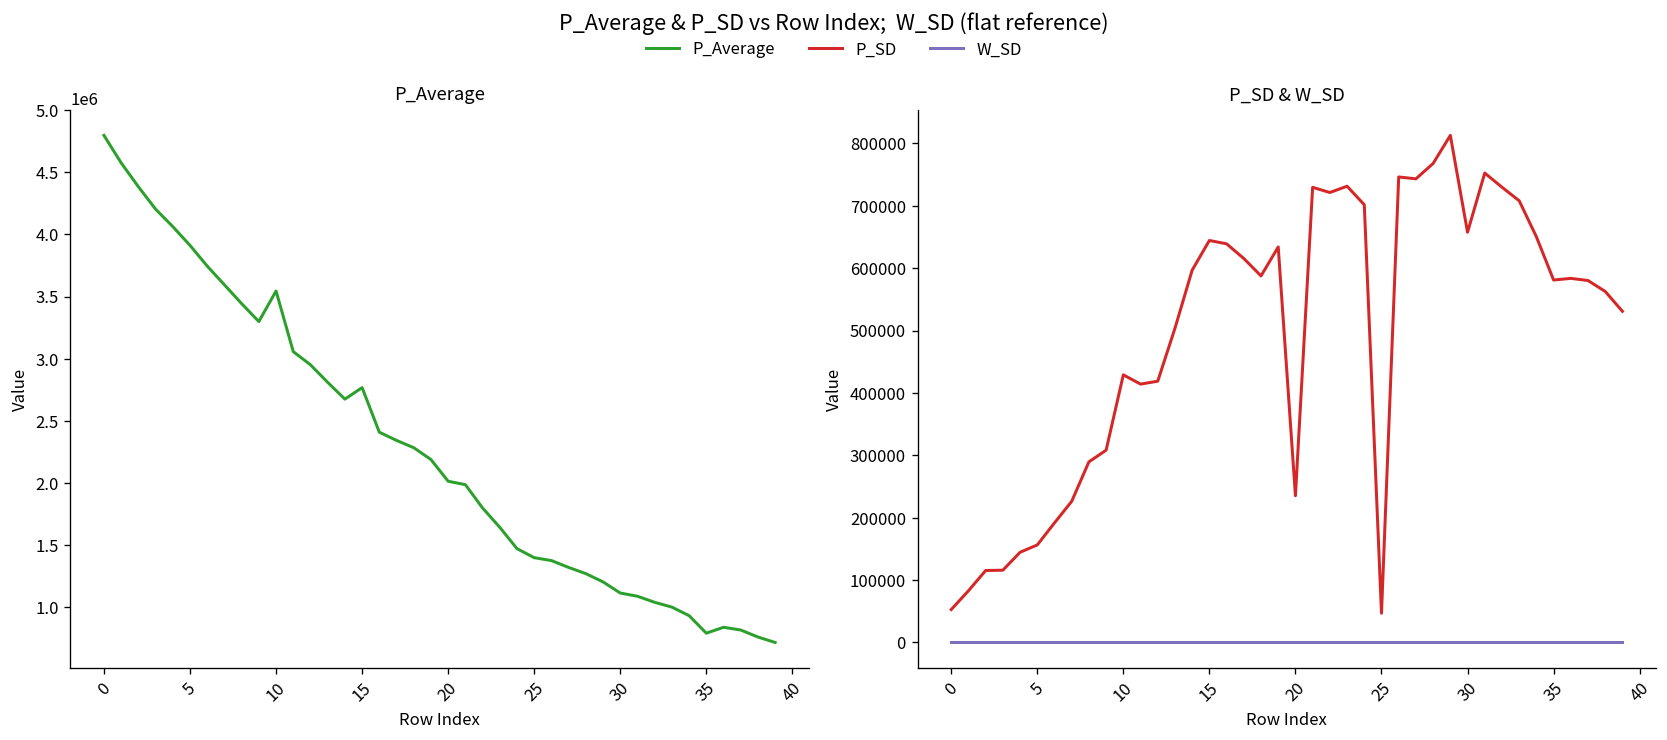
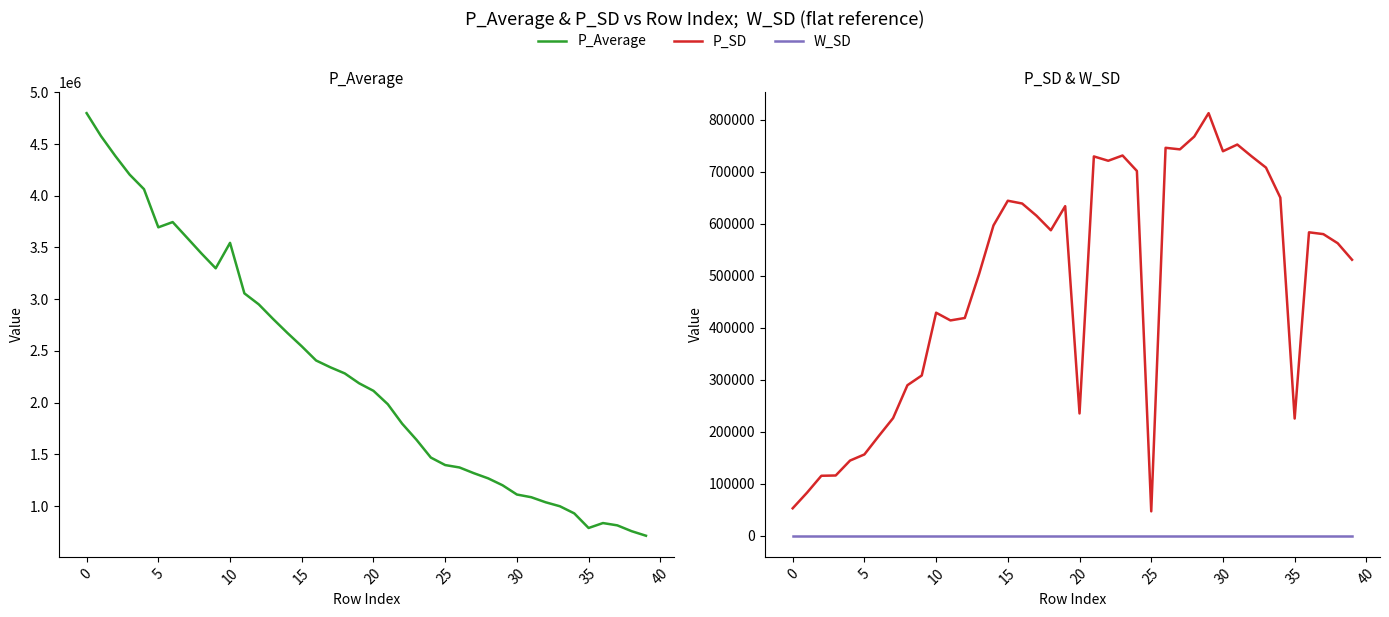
  {
    "P_Average": {
      "0": 4800000,
-     "5": 3910000,
+     "5": 3690000,
      "10": 3540000,
-     "15": 2770000,
-     "20": 2010000,
+     "15": 2540000,
+     "20": 2110000,
      "25": 1400000,
      "30": 1110000,
      "35": 790000
    },
    "P_SD & W_SD": {
      "P_SD": {
        "0": 50000,
        "5": 160000,
        "10": 430000,
        "15": 640000,
        "20": 240000,
        "25": 50000,
-       "30": 660000,
-       "35": 580000
+       "30": 740000,
+       "35": 230000
      },
      "W_SD": {
        "0": 0,
        "5": 0,
        "10": 0,
        "15": 0,
        "20": 0,
        "25": 0,
        "30": 0,
        "35": 0
      }
    }
  }
